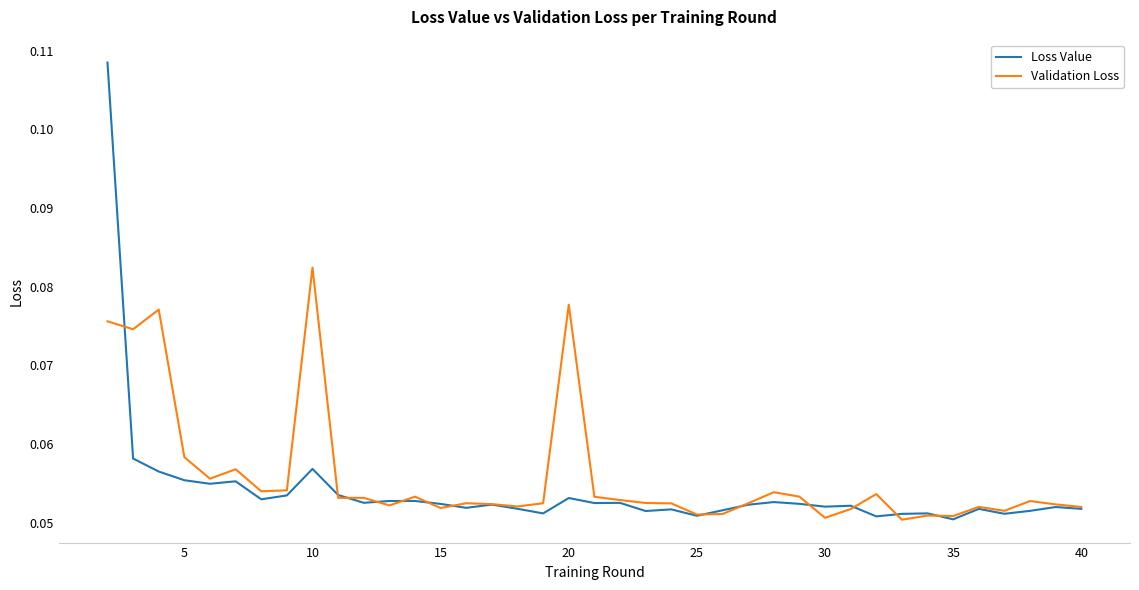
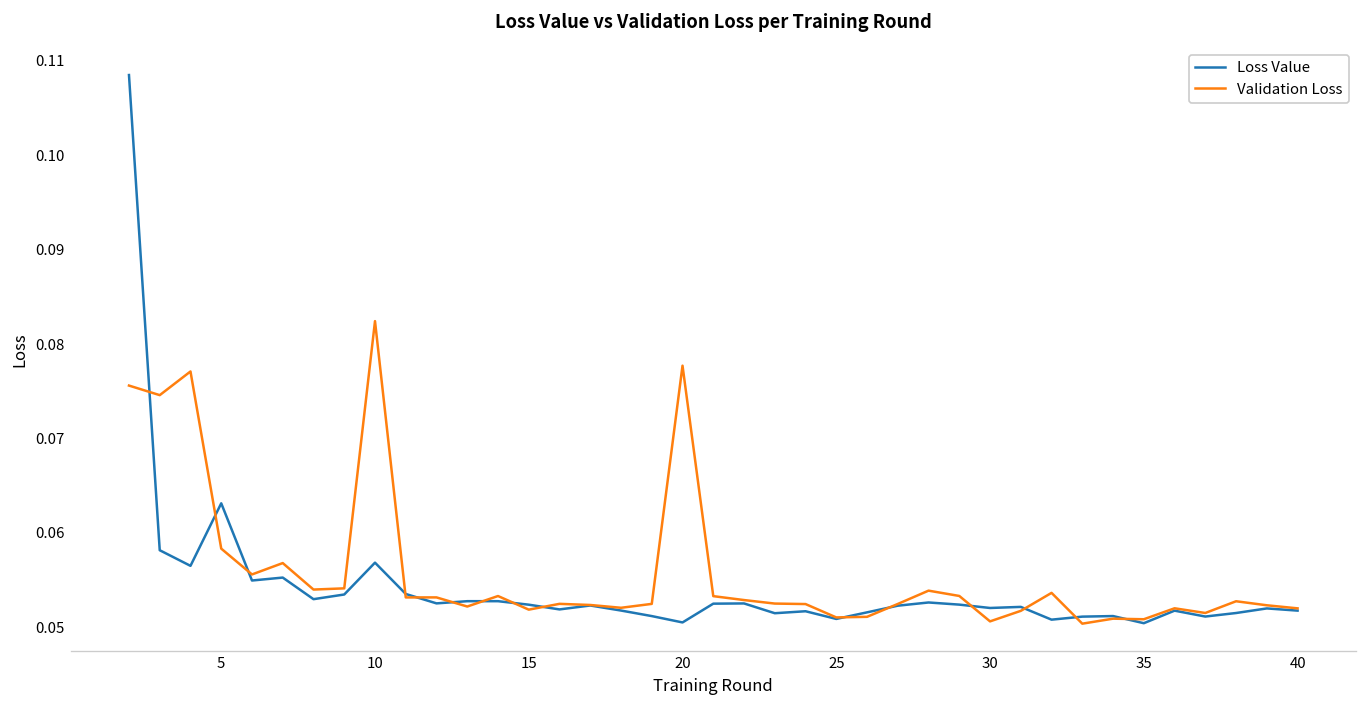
  {
    "Loss Value": {
-     "5": 0.055,
+     "5": 0.063,
      "10": 0.057,
      "15": 0.052,
-     "20": 0.053,
+     "20": 0.051,
      "30": 0.052,
      "35": 0.050
    },
    "Validation Loss": {
      "5": 0.058,
      "10": 0.082,
      "15": 0.052,
      "20": 0.078,
      "30": 0.051,
      "35": 0.051
    }
  }
